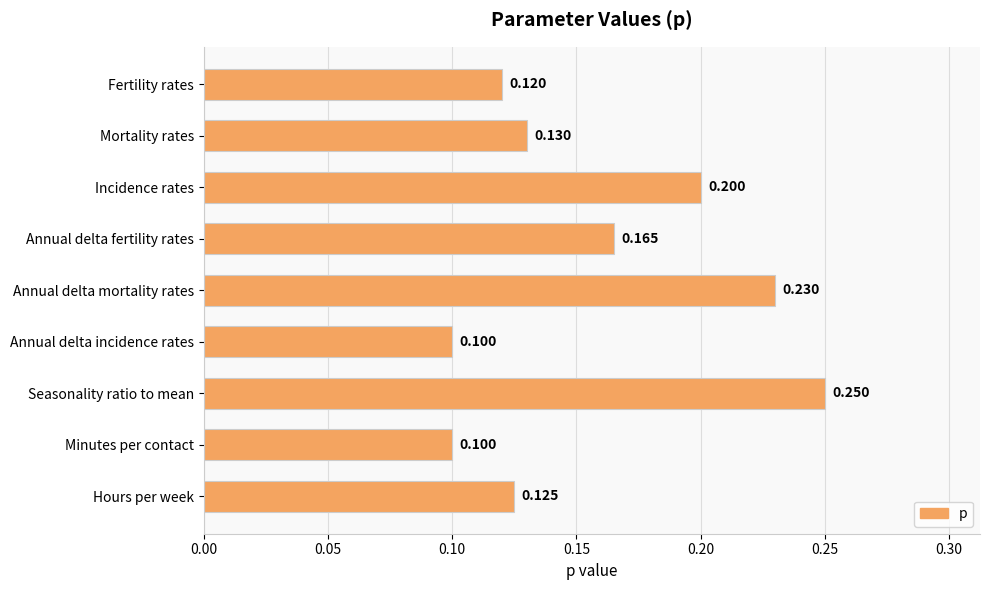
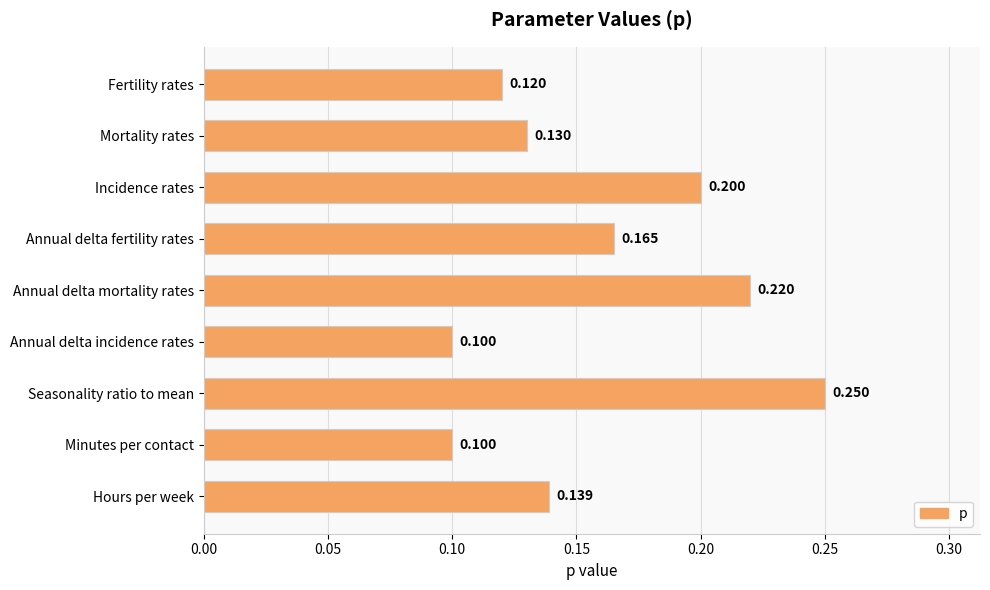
  {
    "Fertility rates": 0.120,
    "Mortality rates": 0.130,
    "Incidence rates": 0.200,
    "Annual delta fertility rates": 0.165,
-   "Annual delta mortality rates": 0.230,
+   "Annual delta mortality rates": 0.220,
    "Annual delta incidence rates": 0.100,
    "Seasonality ratio to mean": 0.250,
    "Minutes per contact": 0.100,
-   "Hours per week": 0.125
+   "Hours per week": 0.139
  }
